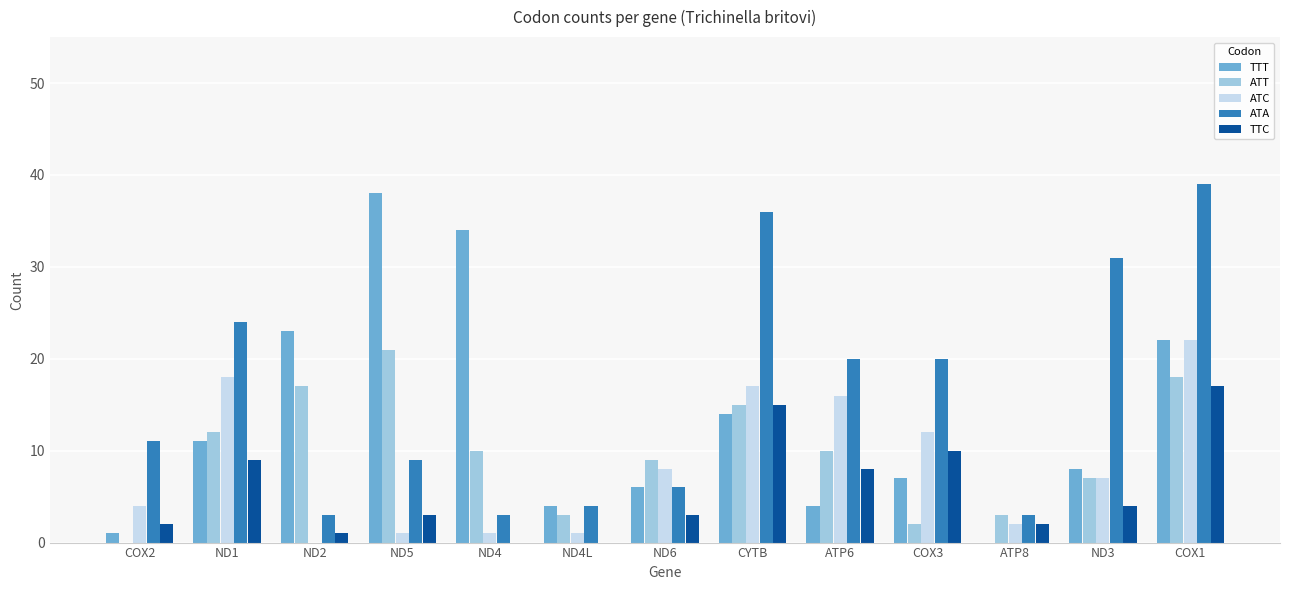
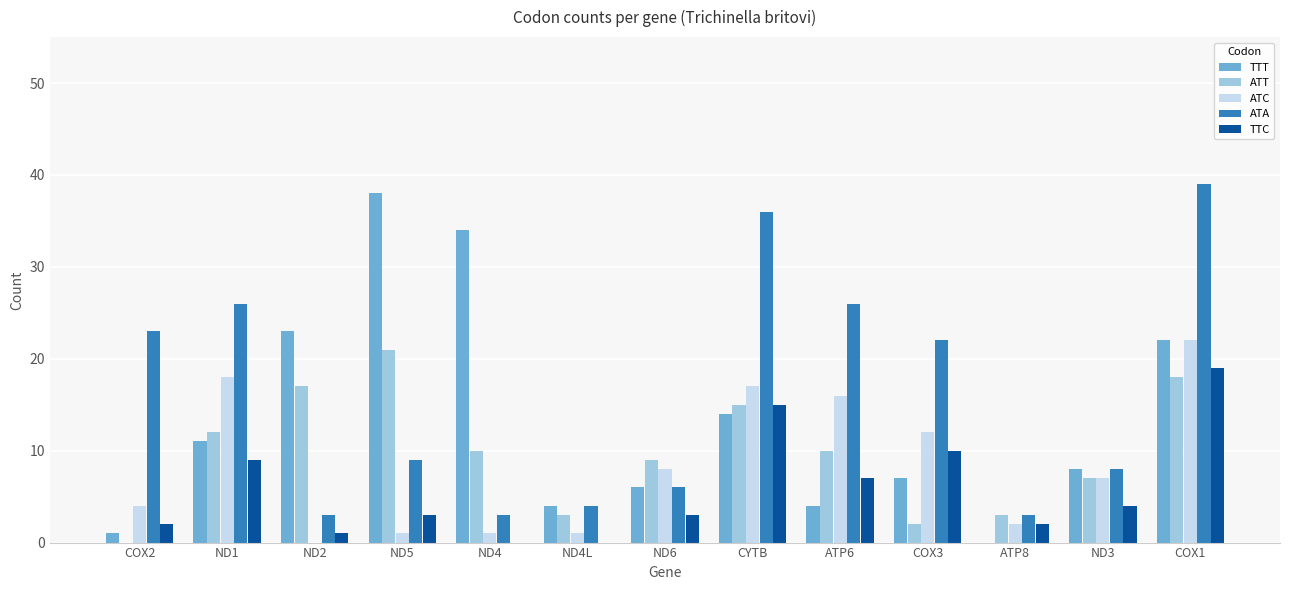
  {
    "ATA": {
-     "COX2": 11,
-     "ND1": 24,
+     "COX2": 23,
+     "ND1": 26,
      "ND2": 3,
      "ND5": 9,
      "ND4": 3,
      "ND4L": 4,
      "ND6": 6,
      "CYTB": 36,
-     "ATP6": 20,
-     "COX3": 20,
+     "ATP6": 26,
+     "COX3": 22,
      "ATP8": 3,
-     "ND3": 31,
+     "ND3": 8,
      "COX1": 39
    },
    "TTC": {
      "COX2": 2,
      "ND1": 9,
      "ND2": 1,
      "ND5": 3,
      "ND4": 0,
      "ND4L": 0,
      "ND6": 3,
      "CYTB": 15,
-     "ATP6": 8,
+     "ATP6": 7,
      "COX3": 10,
      "ATP8": 2,
      "ND3": 4,
-     "COX1": 17
+     "COX1": 19
    }
  }
